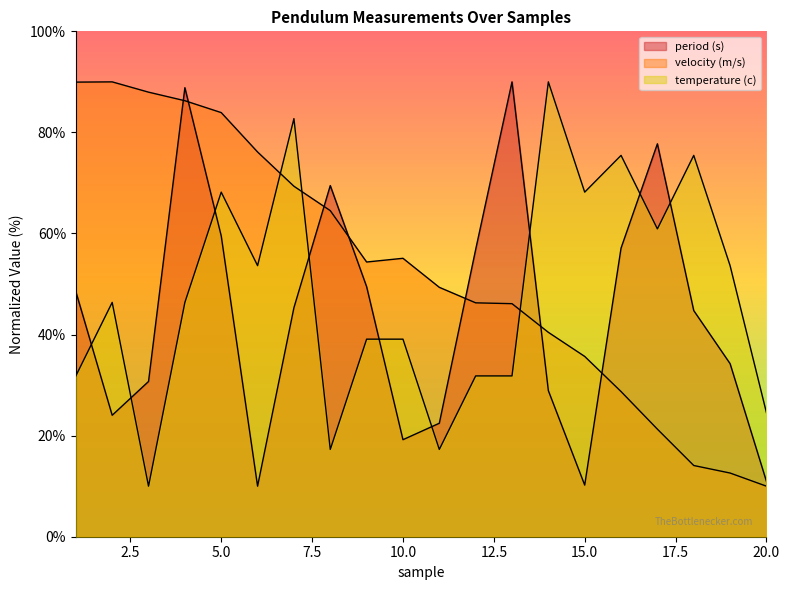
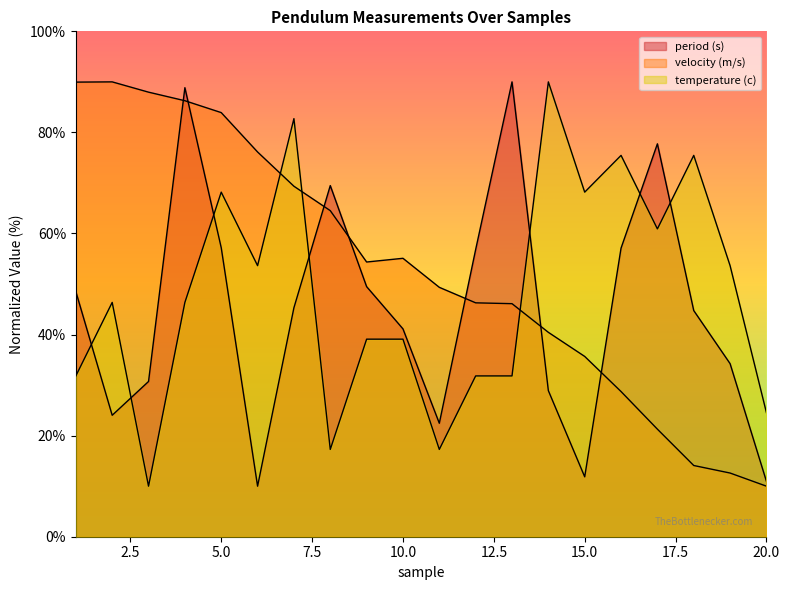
  {
    "period (s)": {
-     "5.0": "60%",
-     "10.0": "19%",
-     "15.0": "10%",
+     "5.0": "57%",
+     "10.0": "41%",
+     "15.0": "12%",
      "20.0": "11%"
    },
    "velocity (m/s)": {
      "5.0": "84%",
      "10.0": "55%",
      "15.0": "36%",
      "20.0": "10%"
    },
    "temperature (c)": {
      "5.0": "68%",
      "10.0": "39%",
      "15.0": "68%",
      "20.0": "25%"
    }
  }
